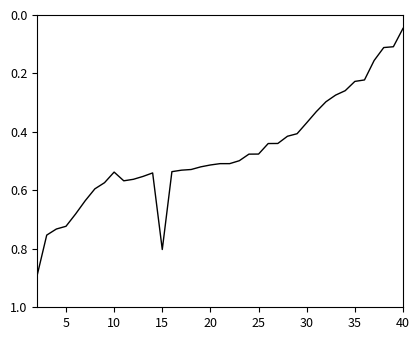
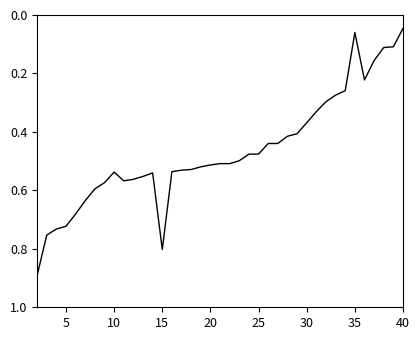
  {
    "5": 0.72,
    "10": 0.54,
    "15": 0.80,
    "20": 0.51,
    "25": 0.48,
    "30": 0.37,
-   "35": 0.23,
+   "35": 0.06,
    "40": 0.05
  }
